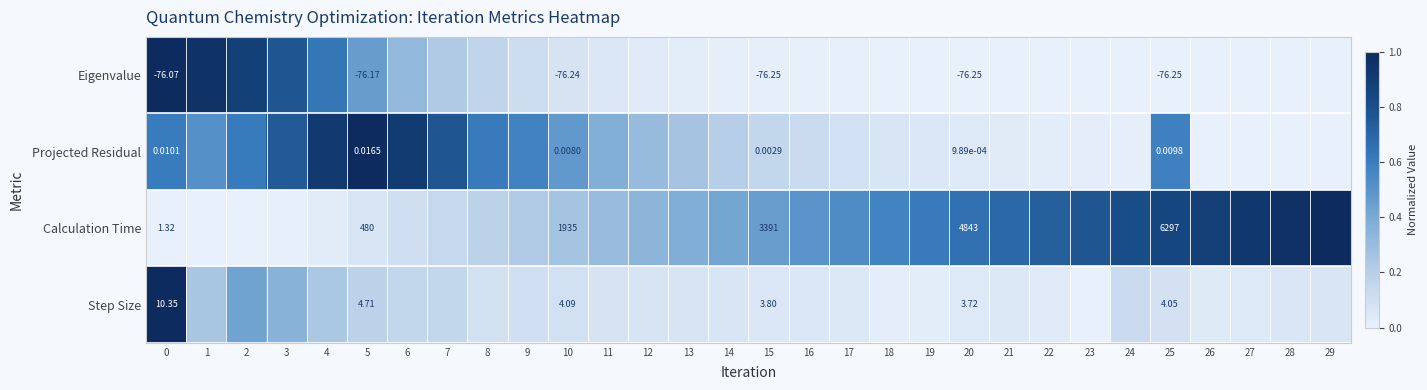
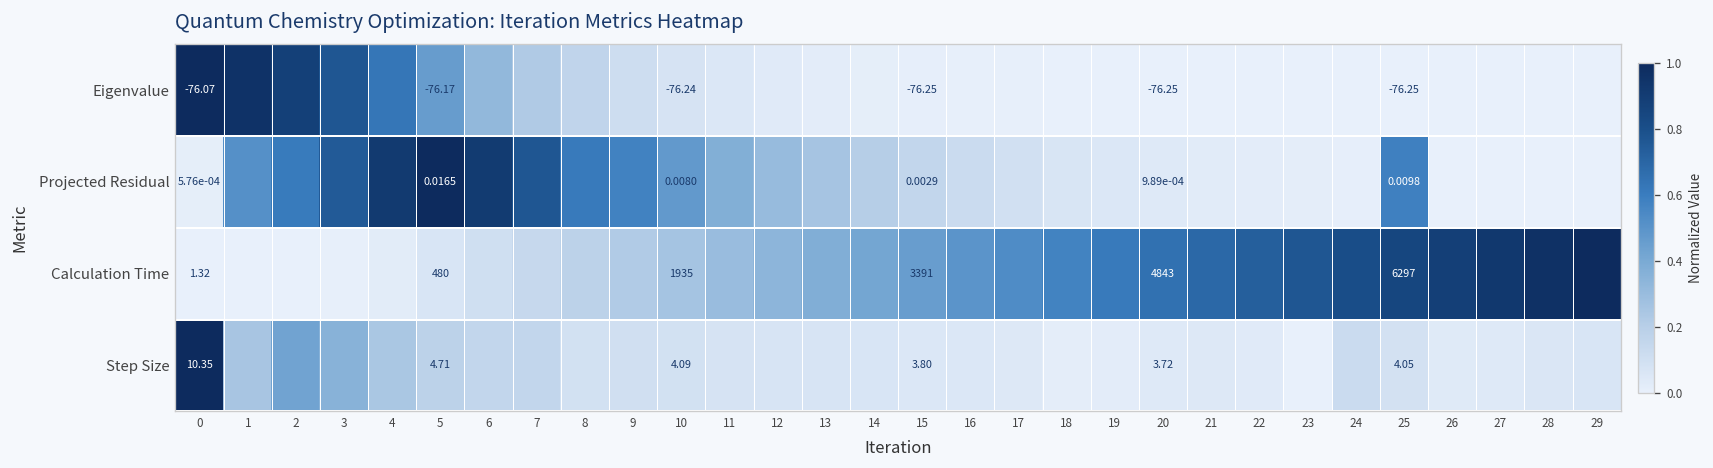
  {
    "Eigenvalue": {
      "0": "-76.07",
      "5": "-76.17",
      "10": "-76.24",
      "15": "-76.25",
      "20": "-76.25",
      "25": "-76.25"
    },
    "Projected Residual": {
-     "0": "0.0101",
+     "0": "5.76e-04",
      "5": "0.0165",
      "10": "0.0080",
      "15": "0.0029",
      "20": "9.89e-04",
      "25": "0.0098"
    },
    "Calculation Time": {
      "0": "1.32",
      "5": "480",
      "10": "1935",
      "15": "3391",
      "20": "4843",
      "25": "6297"
    },
    "Step Size": {
      "0": "10.35",
      "5": "4.71",
      "10": "4.09",
      "15": "3.80",
      "20": "3.72",
      "25": "4.05"
    }
  }
